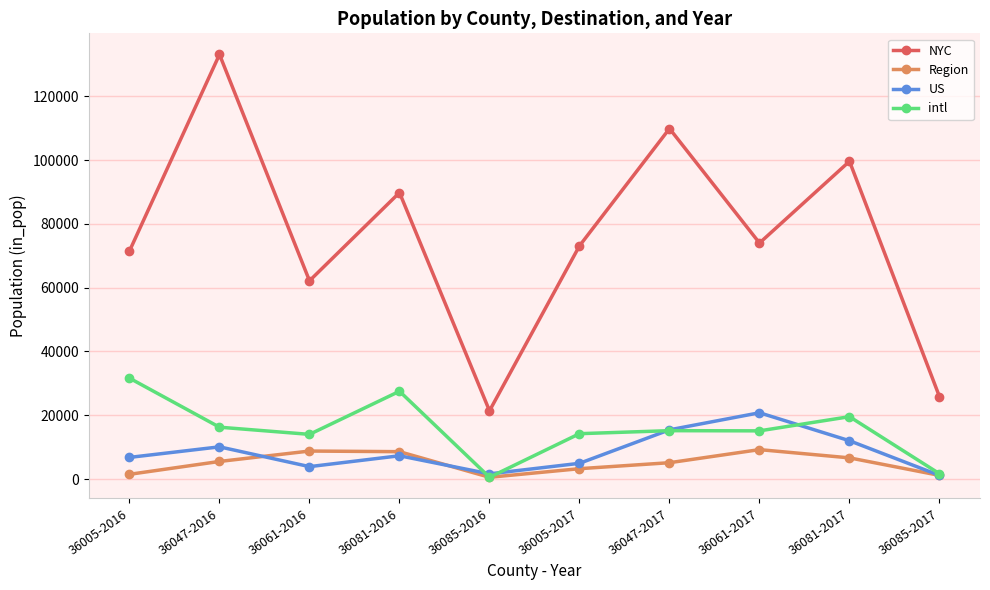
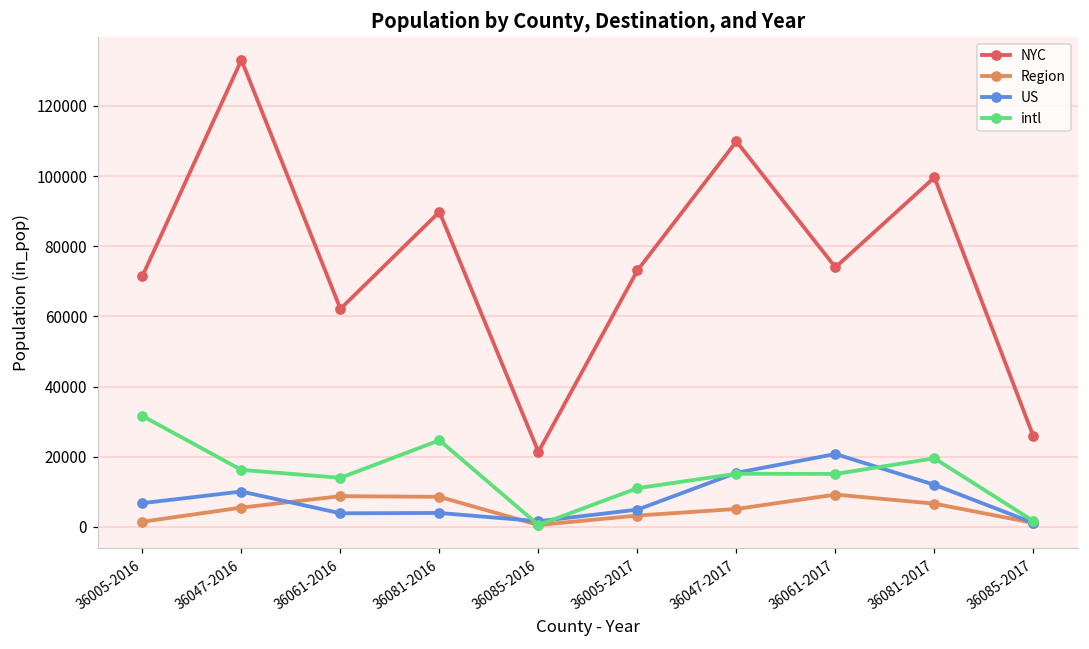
  {
    "US": {
      "36005-2016": 7000,
      "36047-2016": 10000,
      "36061-2016": 4000,
-     "36081-2016": 7000,
+     "36081-2016": 4000,
      "36085-2016": 2000,
      "36005-2017": 5000,
      "36061-2017": 21000,
      "36081-2017": 12000
    },
    "intl": {
      "36005-2016": 32000,
      "36047-2016": 16000,
      "36061-2016": 14000,
-     "36081-2016": 28000,
-     "36005-2017": 14000,
+     "36081-2016": 25000,
+     "36005-2017": 11000,
      "36061-2017": 15000,
      "36081-2017": 20000
    }
  }
